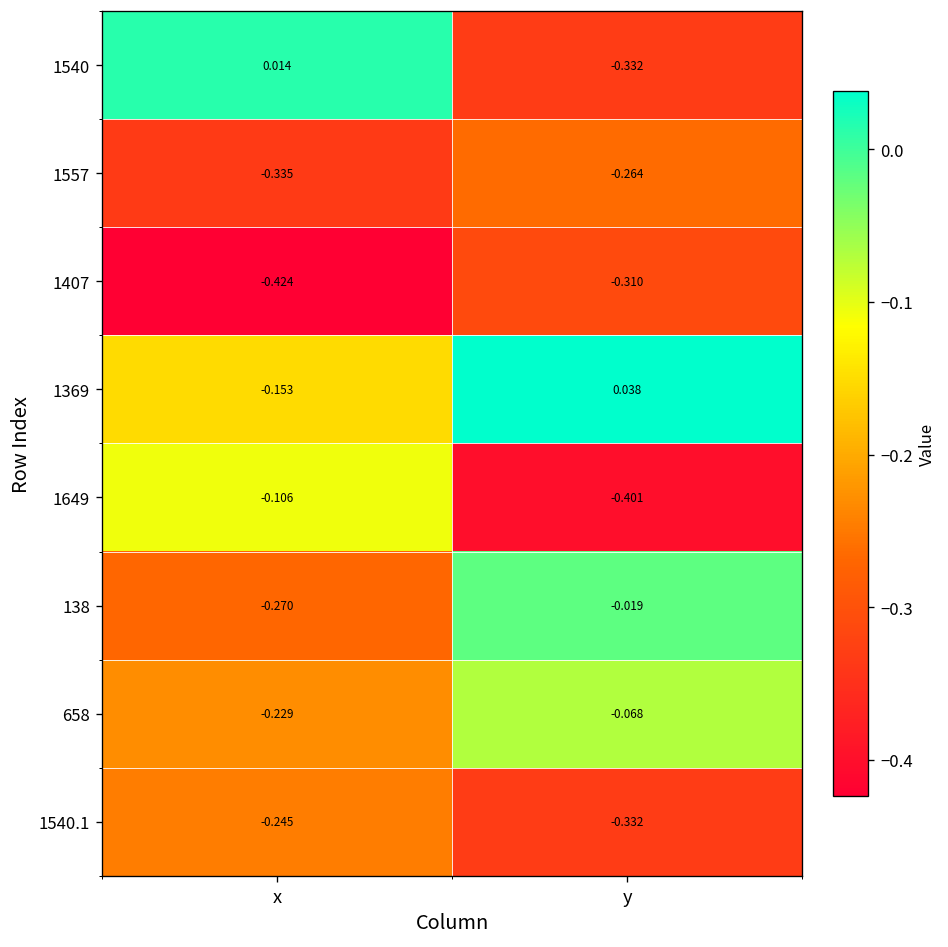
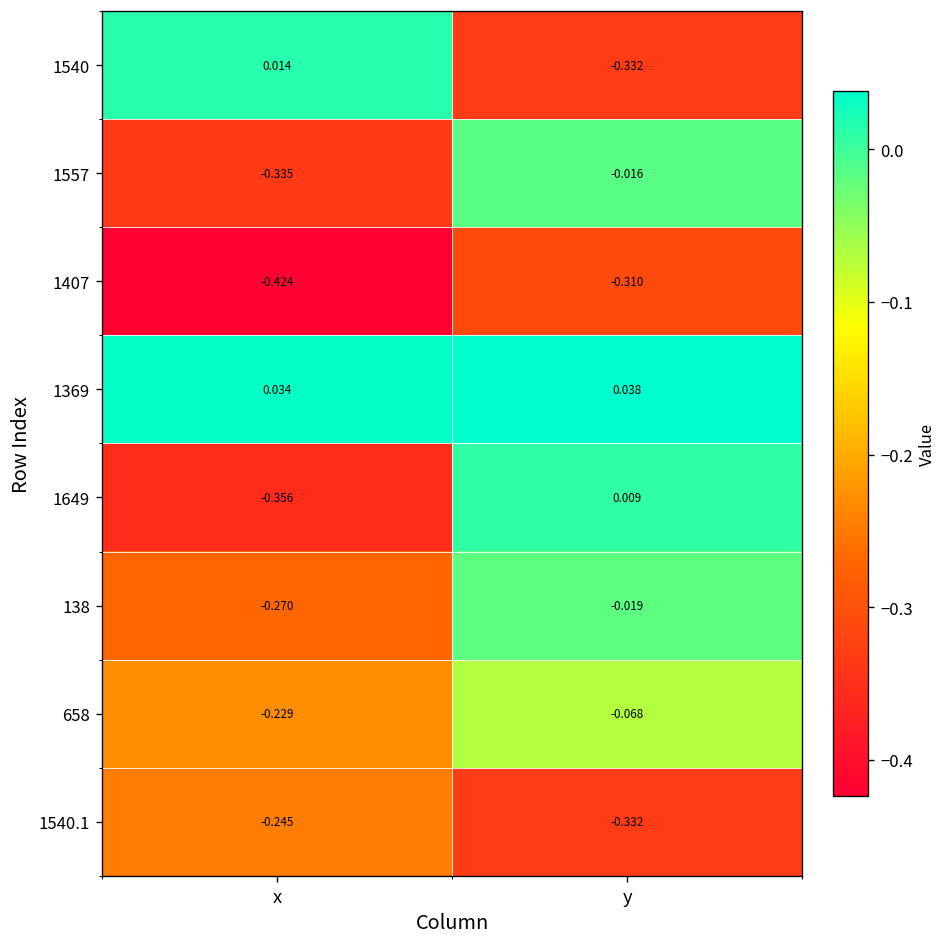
  {
    "1540": {
      "x": 0.014,
      "y": -0.332
    },
    "1557": {
      "x": -0.335,
-     "y": -0.264
+     "y": -0.016
    },
    "1407": {
      "x": -0.424,
      "y": -0.310
    },
    "1369": {
-     "x": -0.153,
+     "x": 0.034,
      "y": 0.038
    },
    "1649": {
-     "x": -0.106,
-     "y": -0.401
+     "x": -0.356,
+     "y": 0.009
    },
    "138": {
      "x": -0.270,
      "y": -0.019
    },
    "658": {
      "x": -0.229,
      "y": -0.068
    },
    "1540.1": {
      "x": -0.245,
      "y": -0.332
    }
  }
